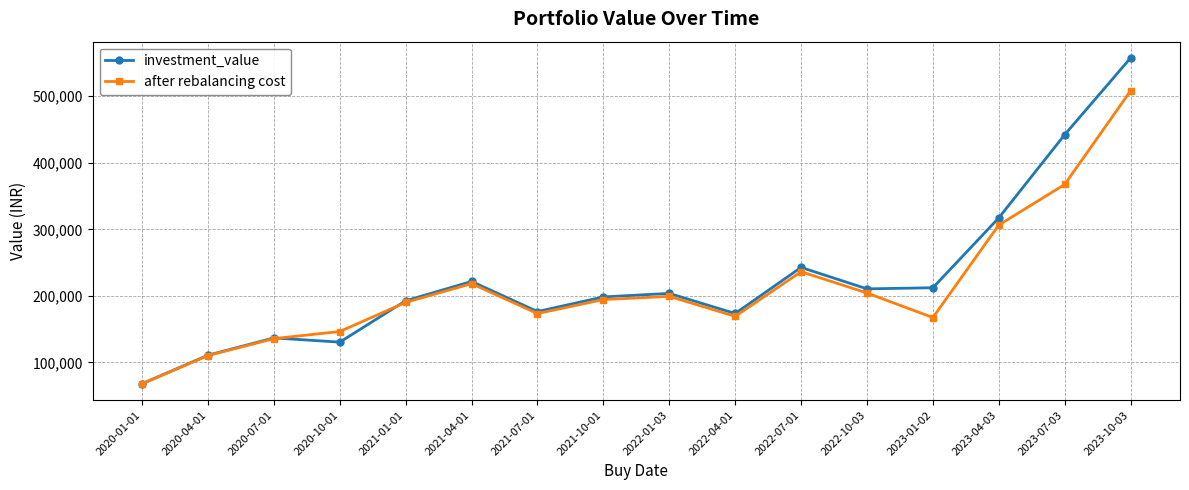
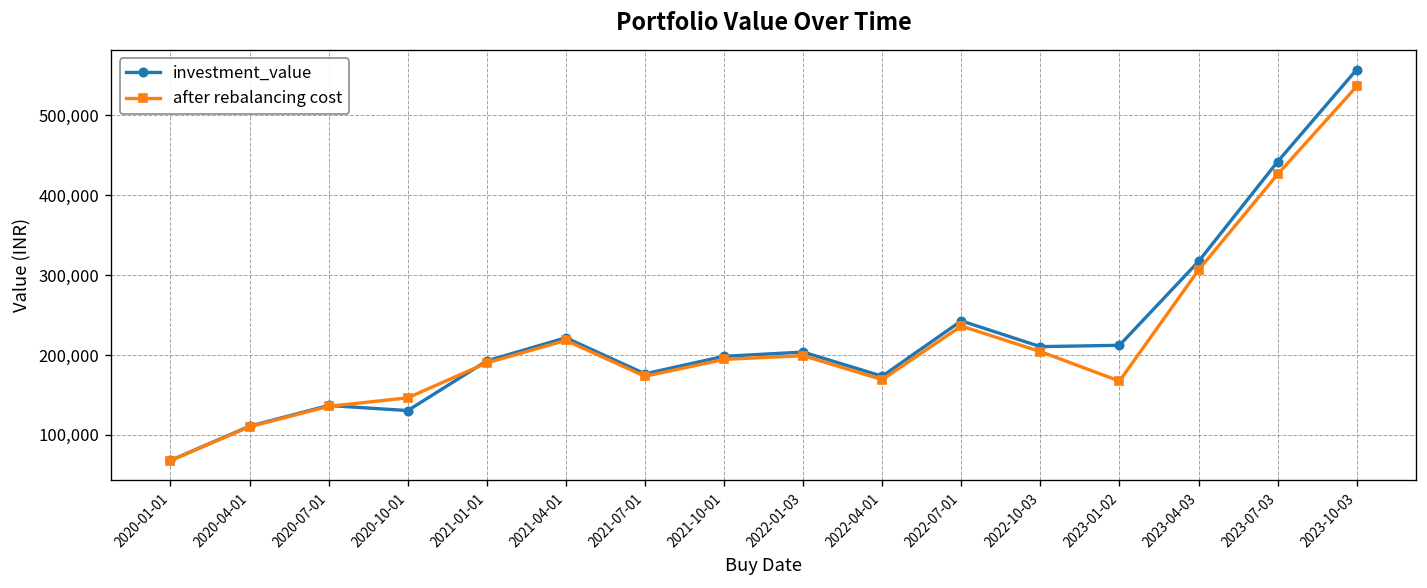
  {
    "investment_value": {
      "2020-10-01": "130,000",
      "2021-10-01": "200,000",
      "2022-01-03": "200,000",
      "2022-04-01": "170,000",
      "2022-07-01": "240,000",
      "2022-10-03": "210,000",
      "2023-01-02": "210,000",
      "2023-04-03": "320,000",
      "2023-07-03": "440,000",
      "2023-10-03": "560,000"
    },
    "after rebalancing cost": {
      "2020-10-01": "150,000",
      "2021-10-01": "190,000",
      "2022-01-03": "200,000",
      "2022-04-01": "170,000",
      "2022-07-01": "240,000",
      "2022-10-03": "200,000",
      "2023-01-02": "170,000",
      "2023-04-03": "310,000",
-     "2023-07-03": "370,000",
-     "2023-10-03": "510,000"
+     "2023-07-03": "430,000",
+     "2023-10-03": "540,000"
    }
  }
